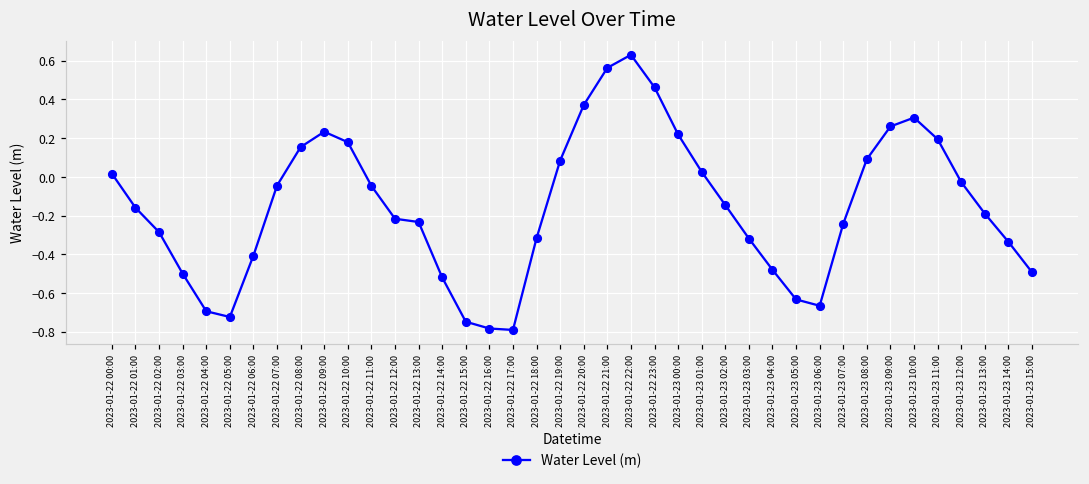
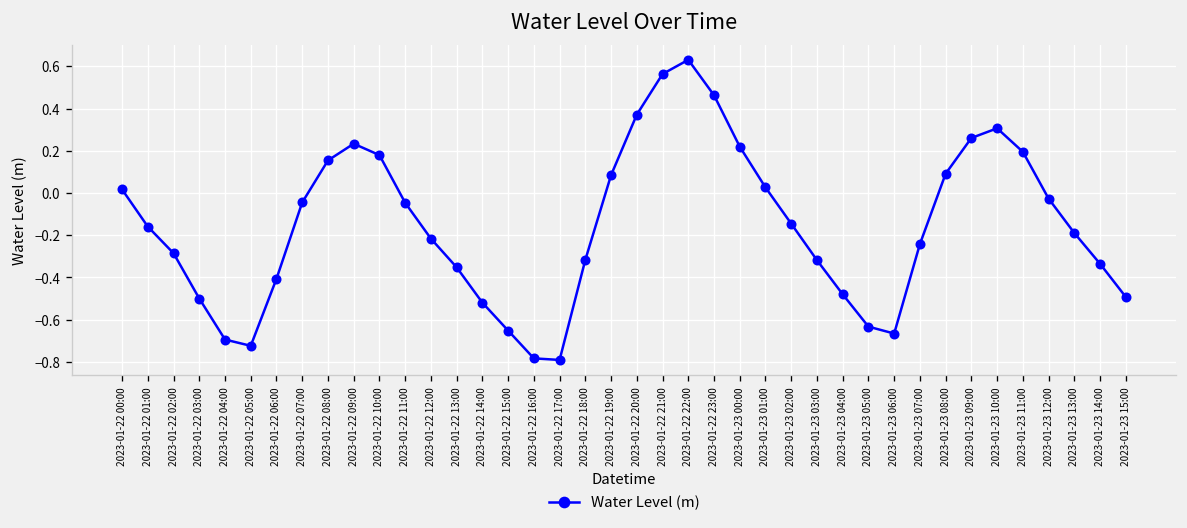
  {
    "2023-01-22 00:00": 0.02,
    "2023-01-22 01:00": -0.16,
    "2023-01-22 02:00": -0.29,
    "2023-01-22 03:00": -0.50,
    "2023-01-22 04:00": -0.69,
    "2023-01-22 05:00": -0.72,
    "2023-01-22 06:00": -0.41,
    "2023-01-22 07:00": -0.04,
    "2023-01-22 08:00": 0.15,
    "2023-01-22 09:00": 0.23,
    "2023-01-22 10:00": 0.18,
    "2023-01-22 11:00": -0.05,
    "2023-01-22 12:00": -0.22,
-   "2023-01-22 13:00": -0.23,
+   "2023-01-22 13:00": -0.35,
    "2023-01-22 14:00": -0.52,
-   "2023-01-22 15:00": -0.75,
+   "2023-01-22 15:00": -0.65,
    "2023-01-22 16:00": -0.78,
    "2023-01-22 17:00": -0.79,
    "2023-01-22 18:00": -0.32,
    "2023-01-22 19:00": 0.08,
    "2023-01-22 20:00": 0.37,
    "2023-01-22 21:00": 0.56,
    "2023-01-22 22:00": 0.63,
    "2023-01-22 23:00": 0.46,
    "2023-01-23 00:00": 0.22,
    "2023-01-23 01:00": 0.03,
    "2023-01-23 02:00": -0.15,
    "2023-01-23 03:00": -0.32,
    "2023-01-23 04:00": -0.48,
    "2023-01-23 05:00": -0.63,
    "2023-01-23 06:00": -0.67,
    "2023-01-23 07:00": -0.24,
    "2023-01-23 08:00": 0.09,
    "2023-01-23 09:00": 0.26,
    "2023-01-23 10:00": 0.31,
    "2023-01-23 11:00": 0.19,
    "2023-01-23 12:00": -0.03,
    "2023-01-23 13:00": -0.19,
    "2023-01-23 14:00": -0.34,
    "2023-01-23 15:00": -0.49
  }
